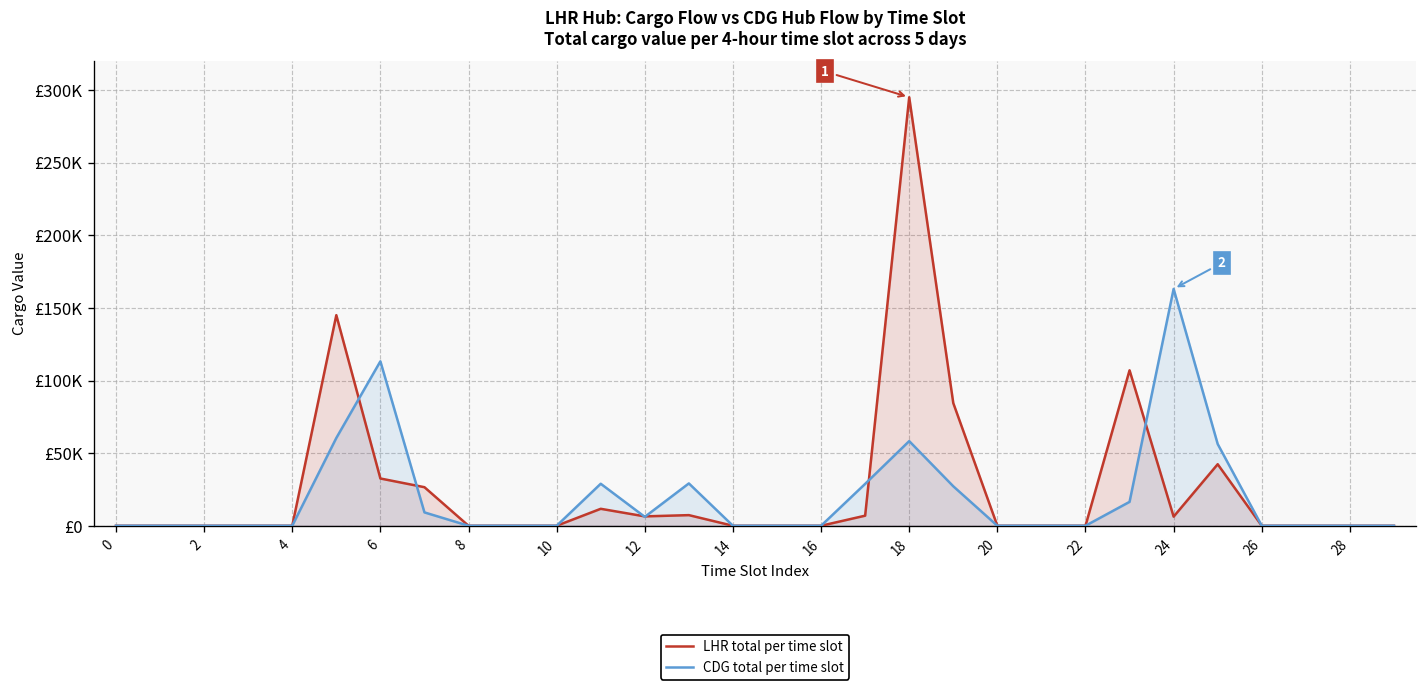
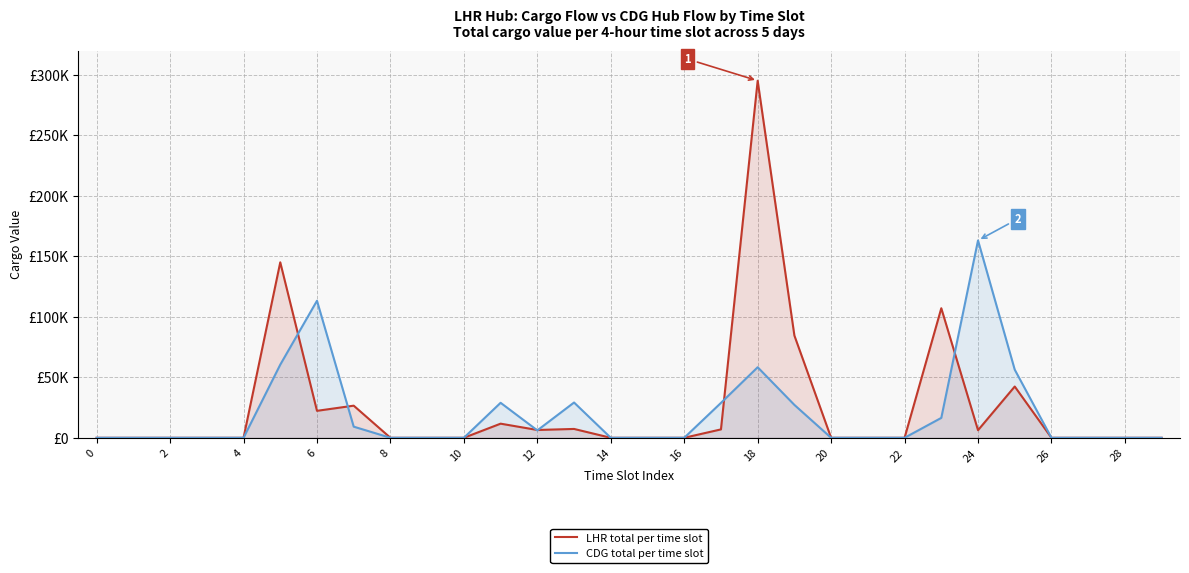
  {
    "LHR total per time slot": {
-     "6": "£33000",
+     "6": "£22000",
      "18": "£295000",
      "24": "£6000"
    },
    "CDG total per time slot": {
      "6": "£113000",
      "18": "£58000",
      "24": "£163000"
    }
  }
